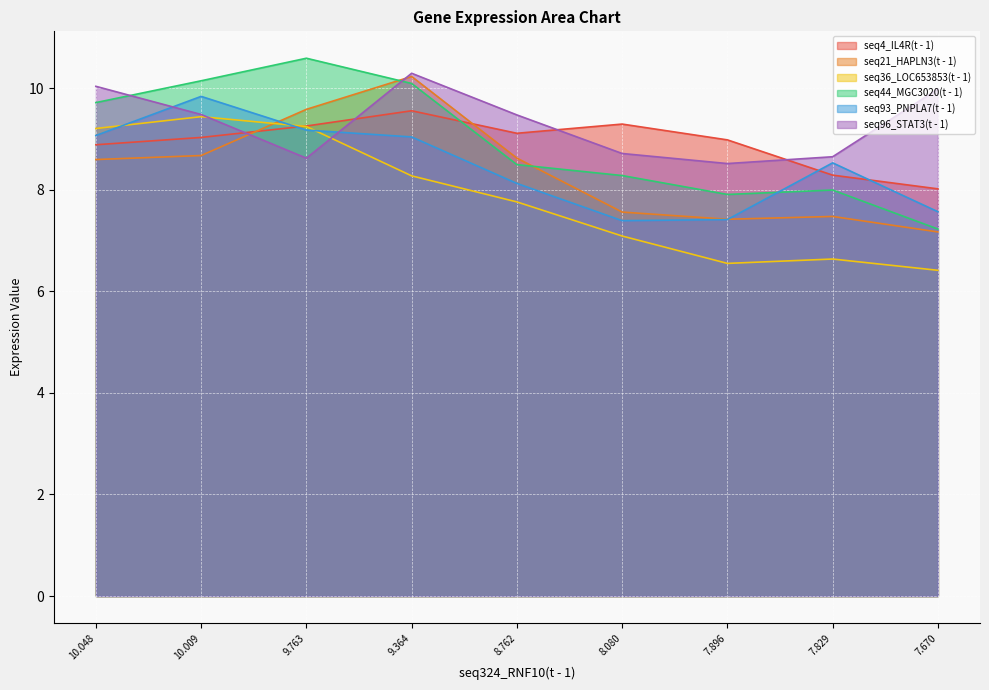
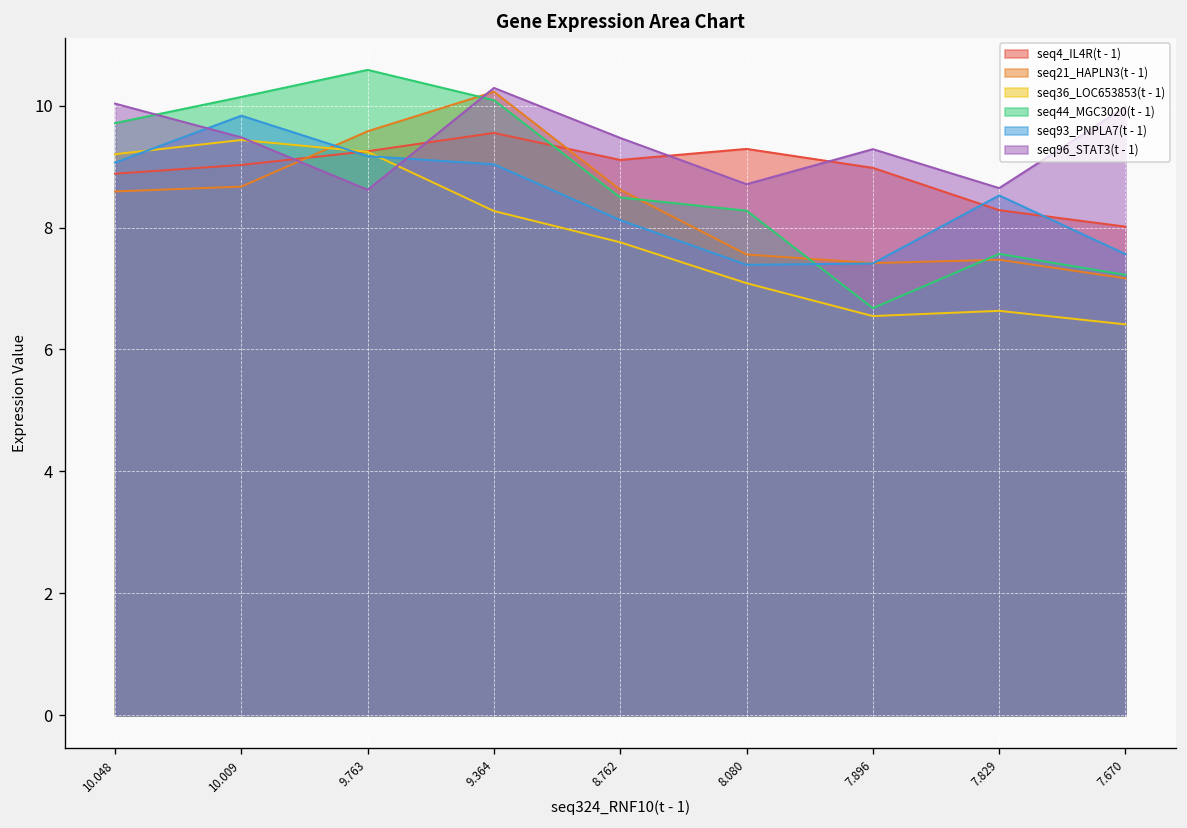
  {
    "seq44_MGC3020(t - 1)": {
      "10.048": 9.7,
      "10.009": 10.1,
      "9.763": 10.6,
      "9.364": 10.1,
      "8.762": 8.5,
      "8.080": 8.3,
-     "7.896": 7.9,
-     "7.829": 8.0,
+     "7.896": 6.7,
+     "7.829": 7.6,
      "7.670": 7.2
    },
    "seq93_PNPLA7(t - 1)": {
      "10.048": 9.1,
      "10.009": 9.8,
      "9.763": 9.2,
      "9.364": 9.0,
      "8.762": 8.1,
      "8.080": 7.4,
      "7.829": 8.5,
      "7.670": 7.6
    },
    "seq96_STAT3(t - 1)": {
      "10.048": 10.0,
      "9.763": 8.6,
      "9.364": 10.3,
      "8.762": 9.5,
      "8.080": 8.7,
-     "7.896": 8.5,
+     "7.896": 9.3,
      "7.829": 8.6
    }
  }
